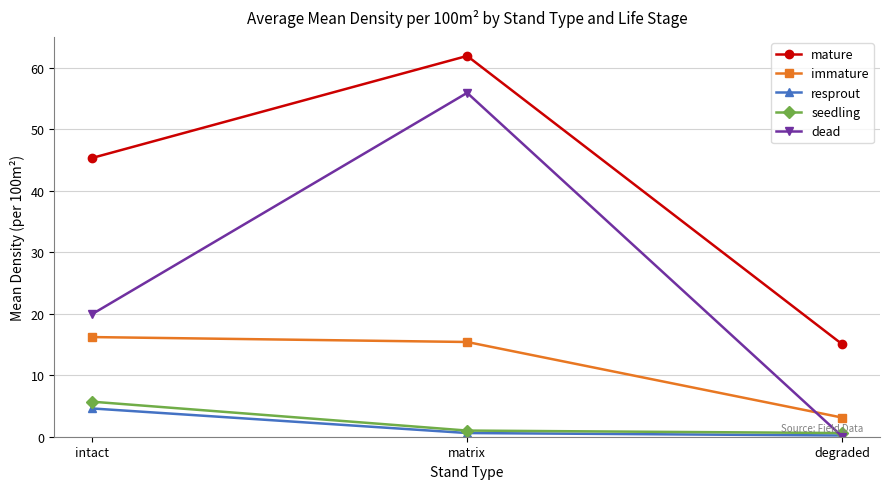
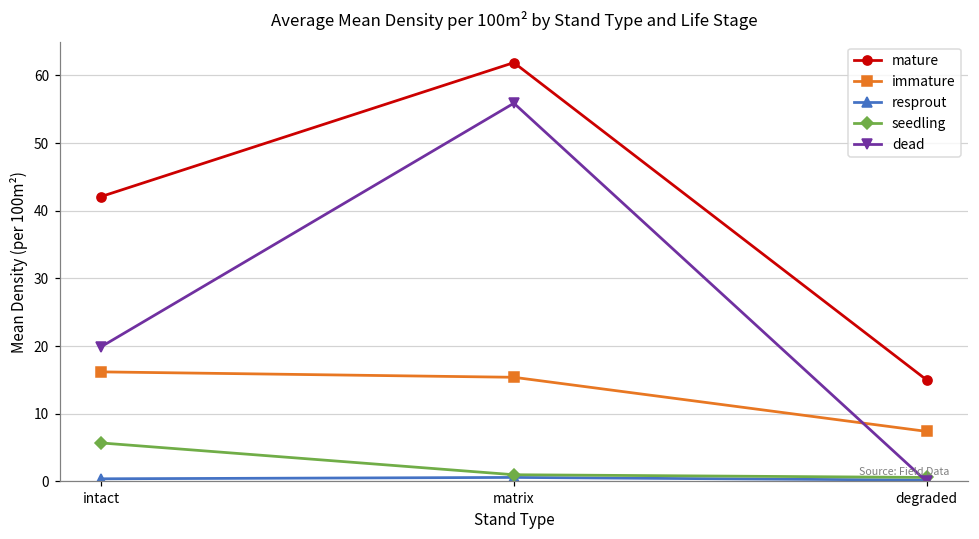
  {
    "mature": {
-     "intact": 45,
+     "intact": 42,
      "matrix": 62,
      "degraded": 15
    },
    "immature": {
      "intact": 16,
      "matrix": 15,
-     "degraded": 3
+     "degraded": 7
    },
    "resprout": {
-     "intact": 5
+     "intact": 0
    },
    "seedling": {
      "intact": 6
    },
    "dead": {
      "intact": 20,
      "matrix": 56
    }
  }
